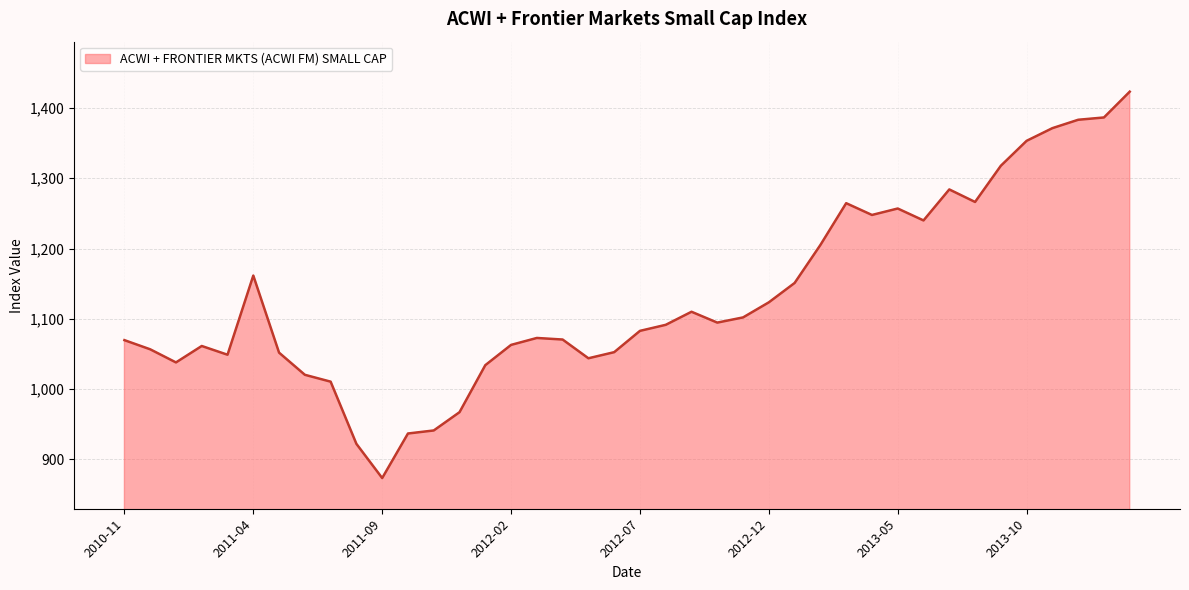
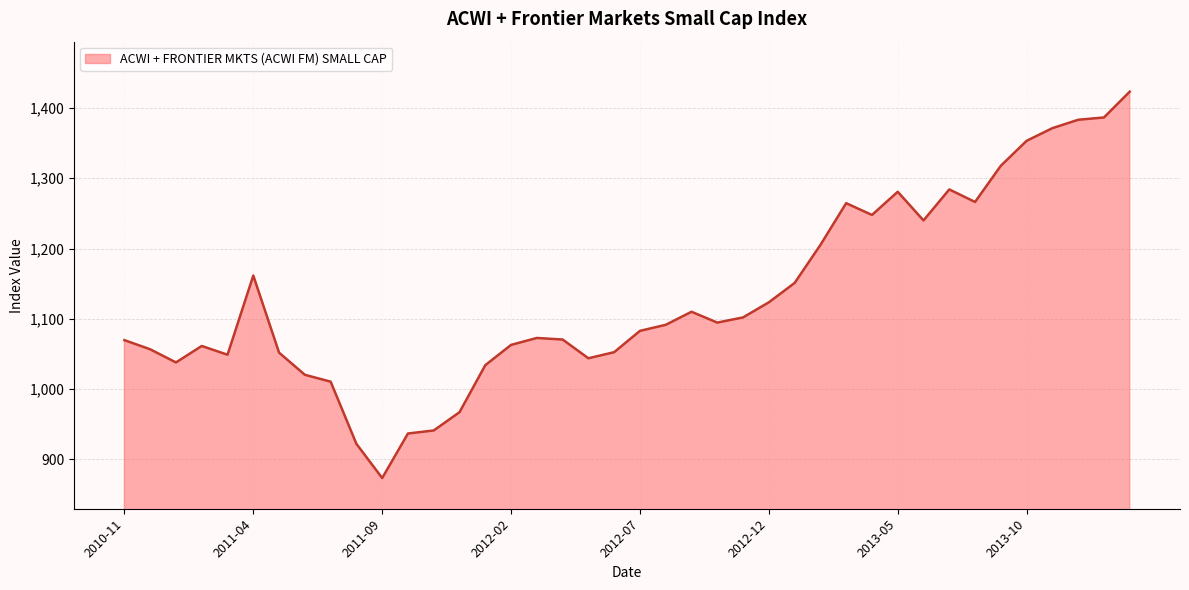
  {
    "2010-11": "1,070",
    "2011-04": "1,160",
    "2011-09": "870",
    "2012-02": "1,060",
    "2012-07": "1,080",
    "2012-12": "1,120",
-   "2013-05": "1,260",
+   "2013-05": "1,280",
    "2013-10": "1,350"
  }
